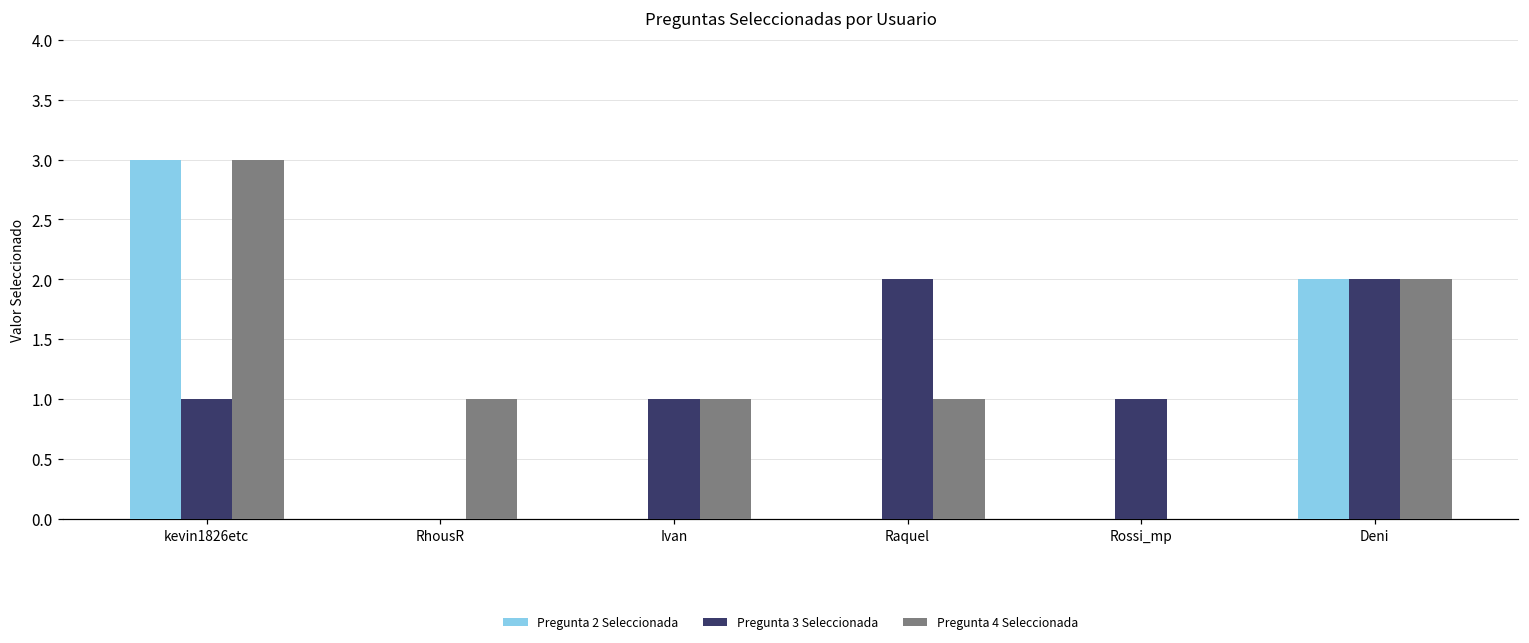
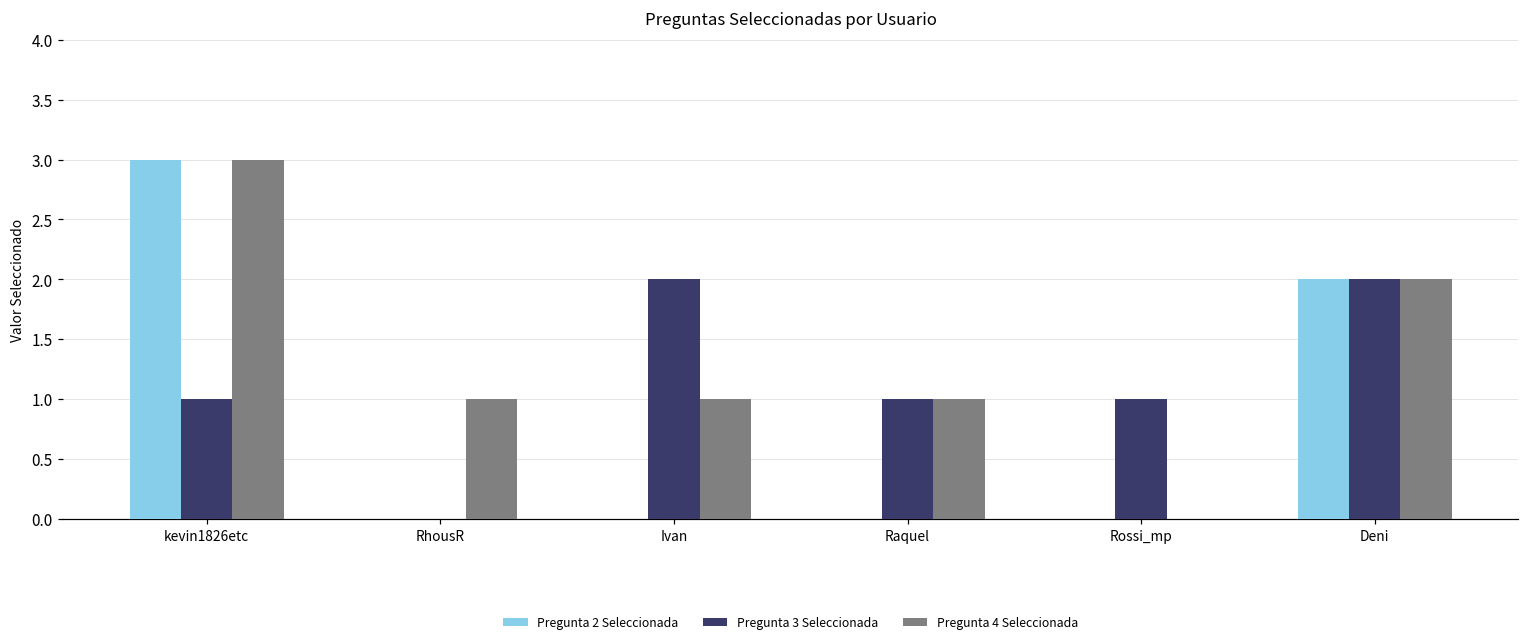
  {
    "Pregunta 2 Seleccionada": {
      "kevin1826etc": 3,
      "RhousR": 0,
      "Ivan": 0,
      "Raquel": 0,
      "Rossi_mp": 0,
      "Deni": 2
    },
    "Pregunta 3 Seleccionada": {
      "kevin1826etc": 1,
      "RhousR": 0,
-     "Ivan": 1,
-     "Raquel": 2,
+     "Ivan": 2,
+     "Raquel": 1,
      "Rossi_mp": 1,
      "Deni": 2
    },
    "Pregunta 4 Seleccionada": {
      "kevin1826etc": 3,
      "RhousR": 1,
      "Ivan": 1,
      "Raquel": 1,
      "Rossi_mp": 0,
      "Deni": 2
    }
  }
